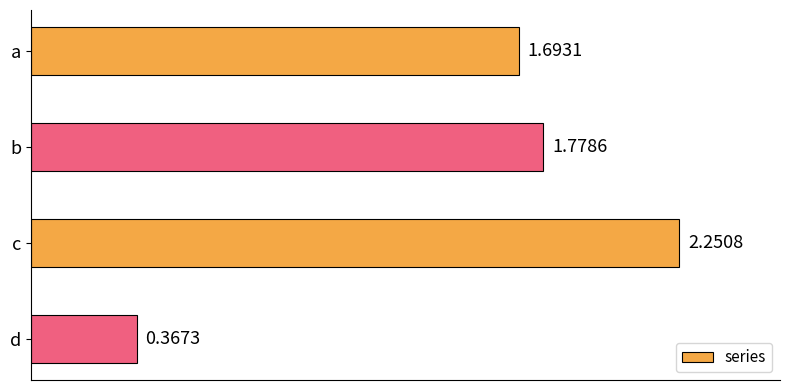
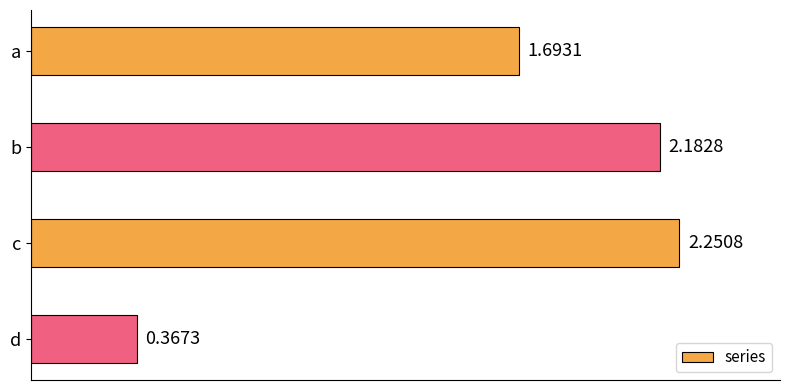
  {
    "a": 1.6931,
-   "b": 1.7786,
+   "b": 2.1828,
    "c": 2.2508,
    "d": 0.3673
  }
